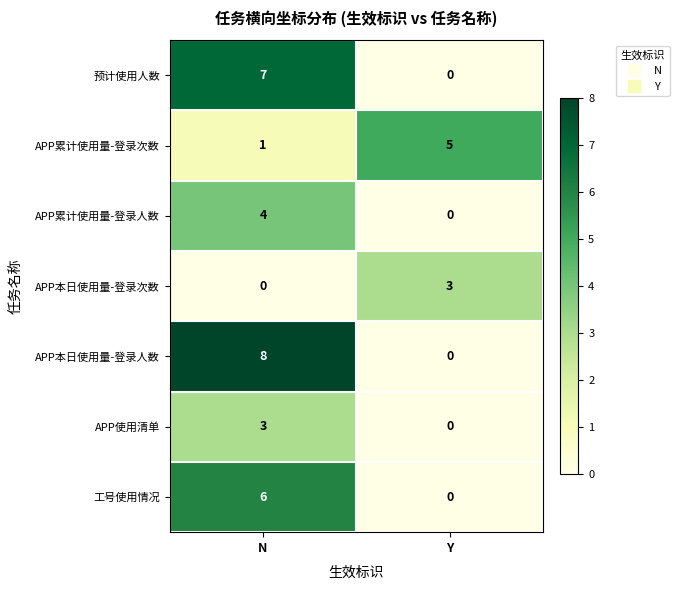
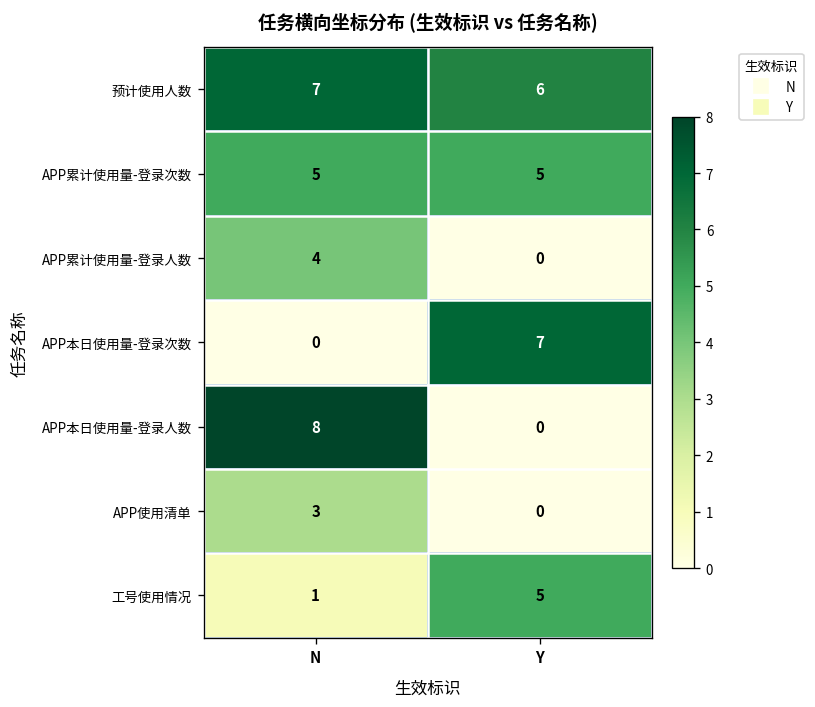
  {
    "预计使用人数": {
      "N": 7,
-     "Y": 0
+     "Y": 6
    },
    "APP累计使用量-登录次数": {
-     "N": 1,
+     "N": 5,
      "Y": 5
    },
    "APP累计使用量-登录人数": {
      "N": 4,
      "Y": 0
    },
    "APP本日使用量-登录次数": {
      "N": 0,
-     "Y": 3
+     "Y": 7
    },
    "APP本日使用量-登录人数": {
      "N": 8,
      "Y": 0
    },
    "APP使用清单": {
      "N": 3,
      "Y": 0
    },
    "工号使用情况": {
-     "N": 6,
-     "Y": 0
+     "N": 1,
+     "Y": 5
    }
  }
